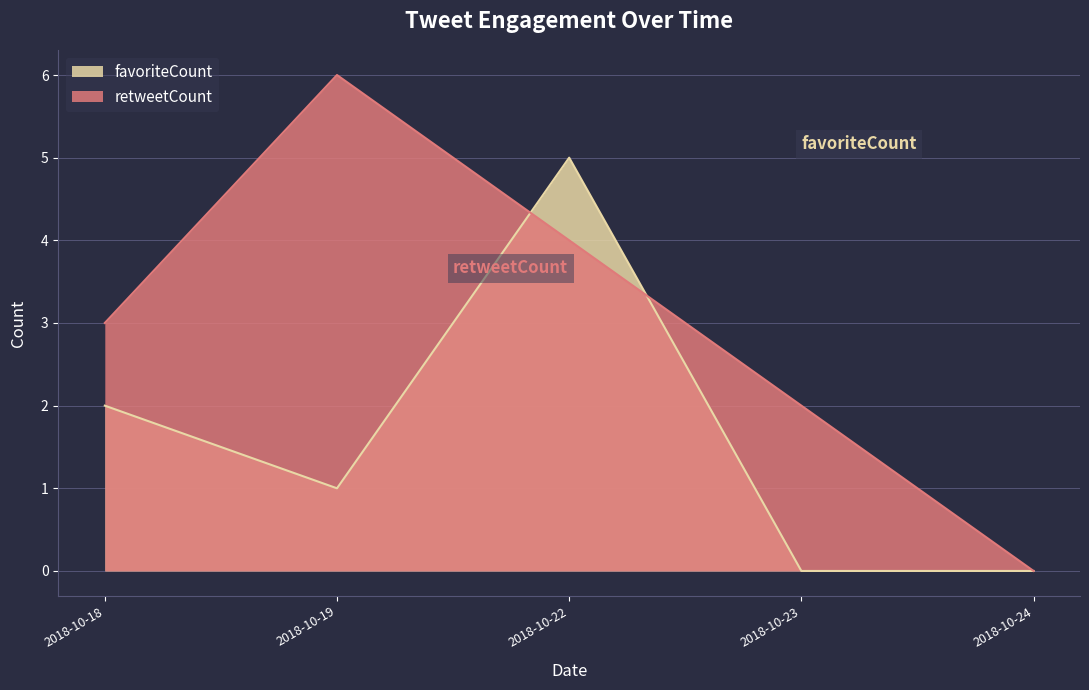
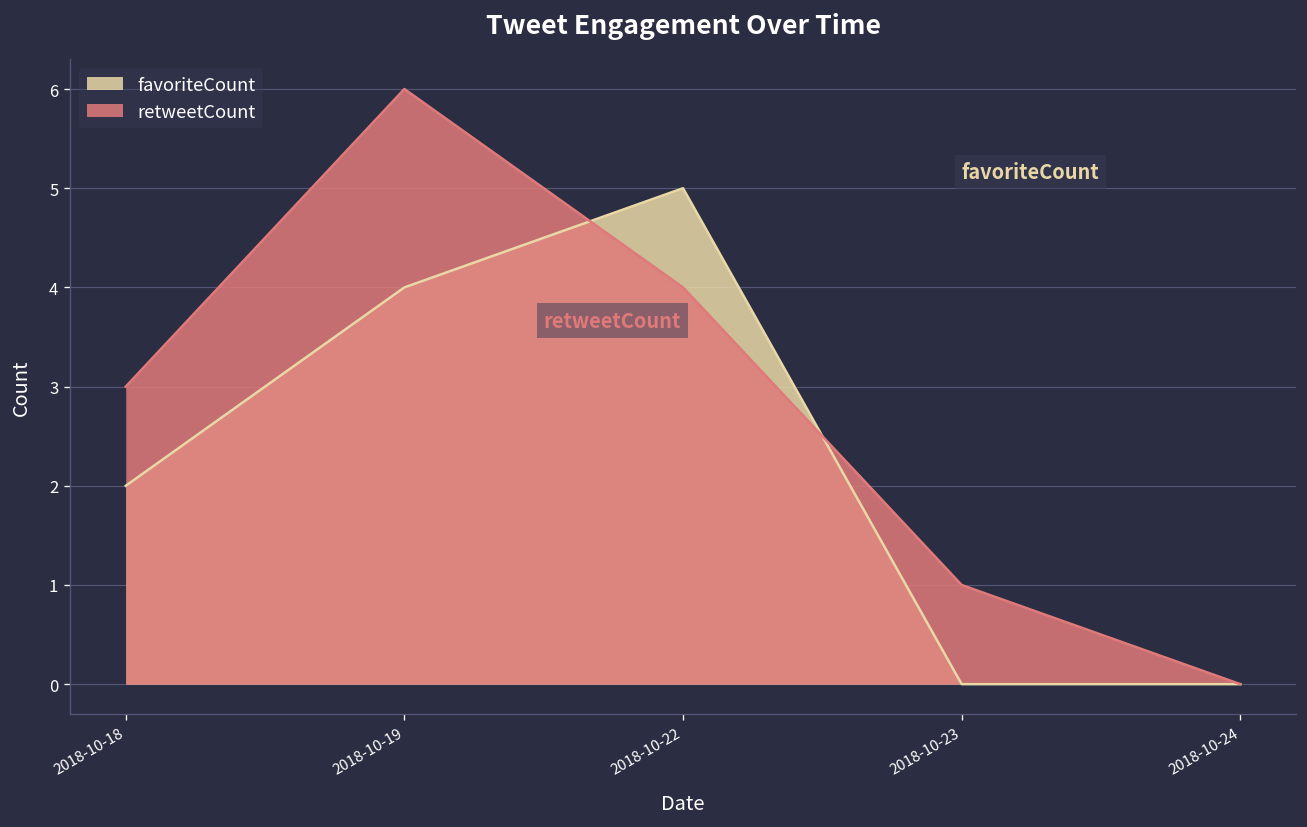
  {
    "favoriteCount": {
      "2018-10-18": 2,
-     "2018-10-19": 1,
+     "2018-10-19": 4,
      "2018-10-22": 5,
      "2018-10-23": 0
    },
    "retweetCount": {
      "2018-10-18": 3,
      "2018-10-19": 6,
      "2018-10-22": 4,
-     "2018-10-23": 2
+     "2018-10-23": 1
    }
  }
